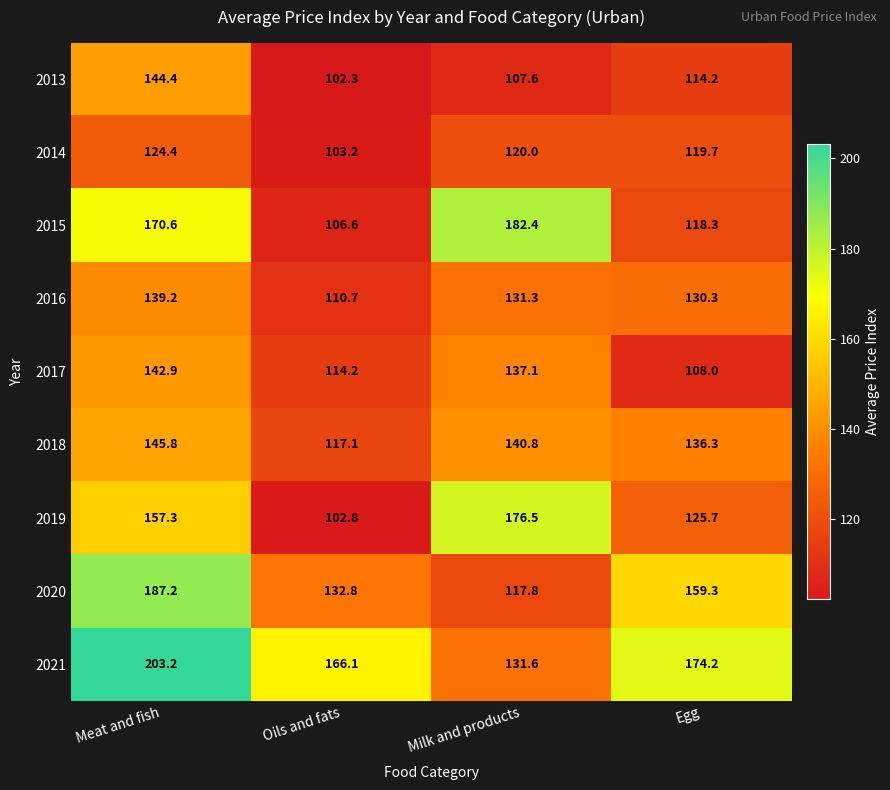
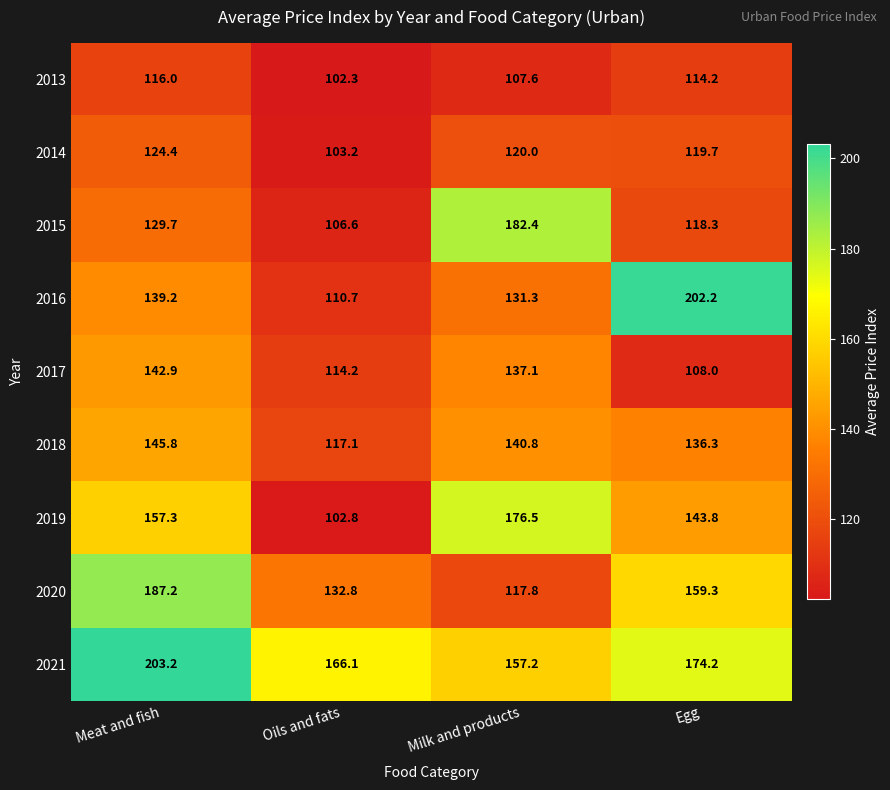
  {
    "2013": {
-     "Meat and fish": 144.4,
+     "Meat and fish": 116.0,
      "Oils and fats": 102.3,
      "Milk and products": 107.6,
      "Egg": 114.2
    },
    "2014": {
      "Meat and fish": 124.4,
      "Oils and fats": 103.2,
      "Milk and products": 120.0,
      "Egg": 119.7
    },
    "2015": {
-     "Meat and fish": 170.6,
+     "Meat and fish": 129.7,
      "Oils and fats": 106.6,
      "Milk and products": 182.4,
      "Egg": 118.3
    },
    "2016": {
      "Meat and fish": 139.2,
      "Oils and fats": 110.7,
      "Milk and products": 131.3,
-     "Egg": 130.3
+     "Egg": 202.2
    },
    "2017": {
      "Meat and fish": 142.9,
      "Oils and fats": 114.2,
      "Milk and products": 137.1,
      "Egg": 108.0
    },
    "2018": {
      "Meat and fish": 145.8,
      "Oils and fats": 117.1,
      "Milk and products": 140.8,
      "Egg": 136.3
    },
    "2019": {
      "Meat and fish": 157.3,
      "Oils and fats": 102.8,
      "Milk and products": 176.5,
-     "Egg": 125.7
+     "Egg": 143.8
    },
    "2020": {
      "Meat and fish": 187.2,
      "Oils and fats": 132.8,
      "Milk and products": 117.8,
      "Egg": 159.3
    },
    "2021": {
      "Meat and fish": 203.2,
      "Oils and fats": 166.1,
-     "Milk and products": 131.6,
+     "Milk and products": 157.2,
      "Egg": 174.2
    }
  }
